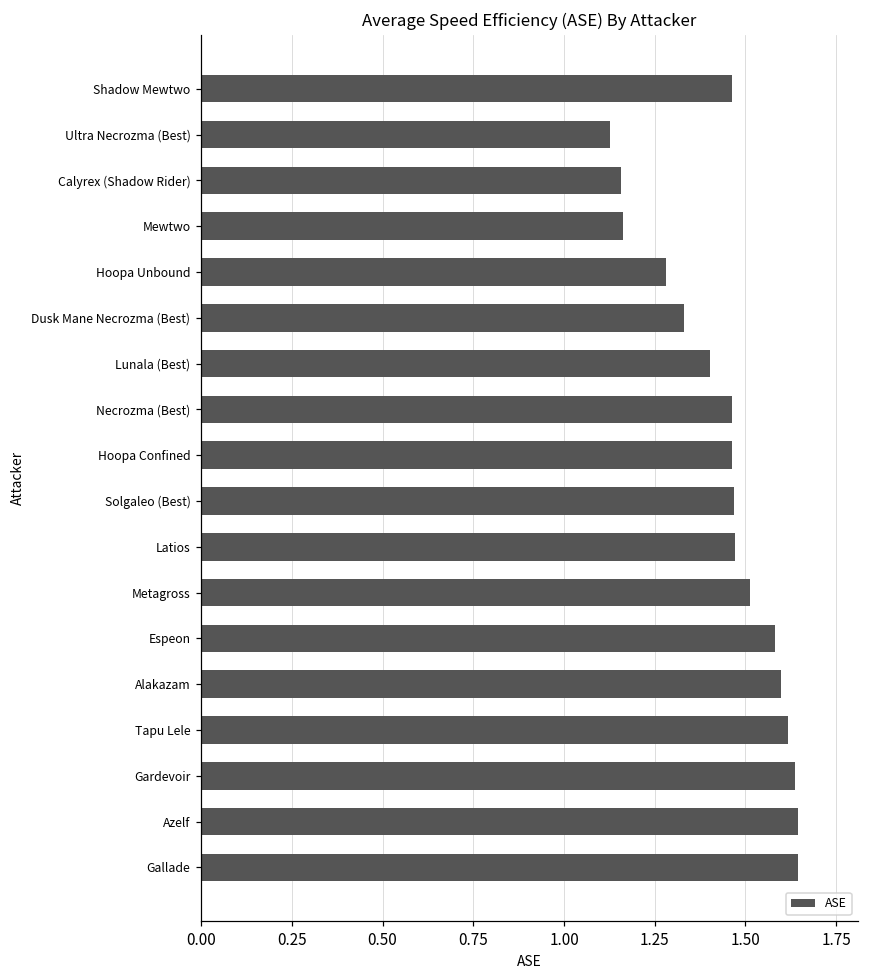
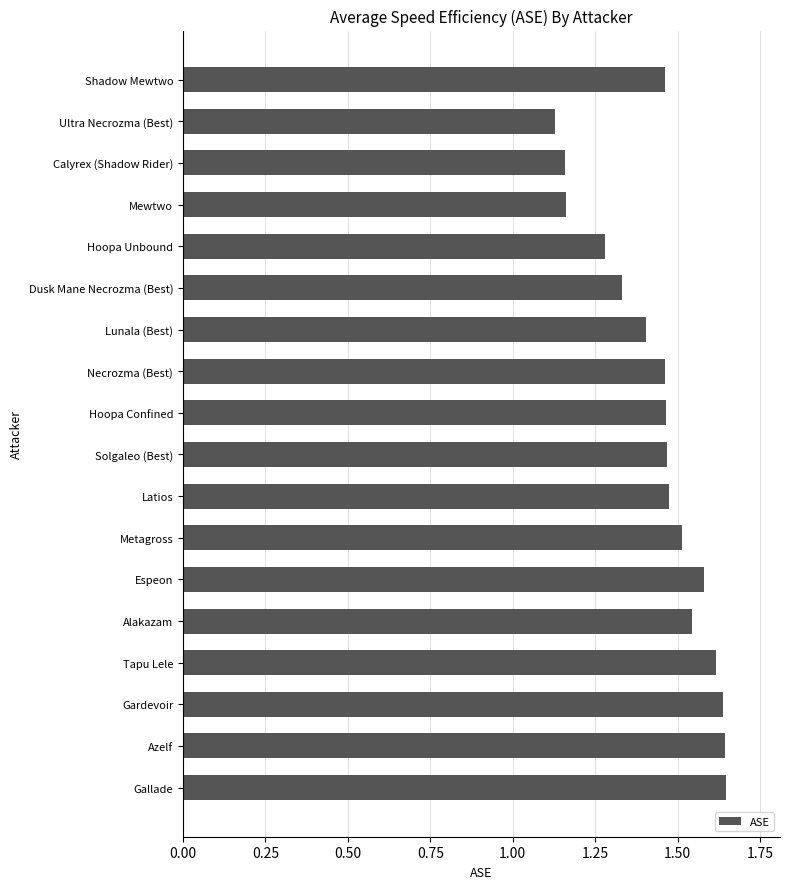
  {
    "Shadow Mewtwo": 1.46,
    "Ultra Necrozma (Best)": 1.13,
    "Calyrex (Shadow Rider)": 1.16,
    "Mewtwo": 1.16,
    "Hoopa Unbound": 1.28,
    "Dusk Mane Necrozma (Best)": 1.33,
    "Lunala (Best)": 1.40,
    "Necrozma (Best)": 1.46,
    "Hoopa Confined": 1.46,
    "Solgaleo (Best)": 1.47,
    "Latios": 1.47,
    "Metagross": 1.51,
    "Espeon": 1.58,
-   "Alakazam": 1.60,
+   "Alakazam": 1.54,
    "Tapu Lele": 1.62,
    "Gardevoir": 1.64,
    "Azelf": 1.64,
    "Gallade": 1.65
  }
